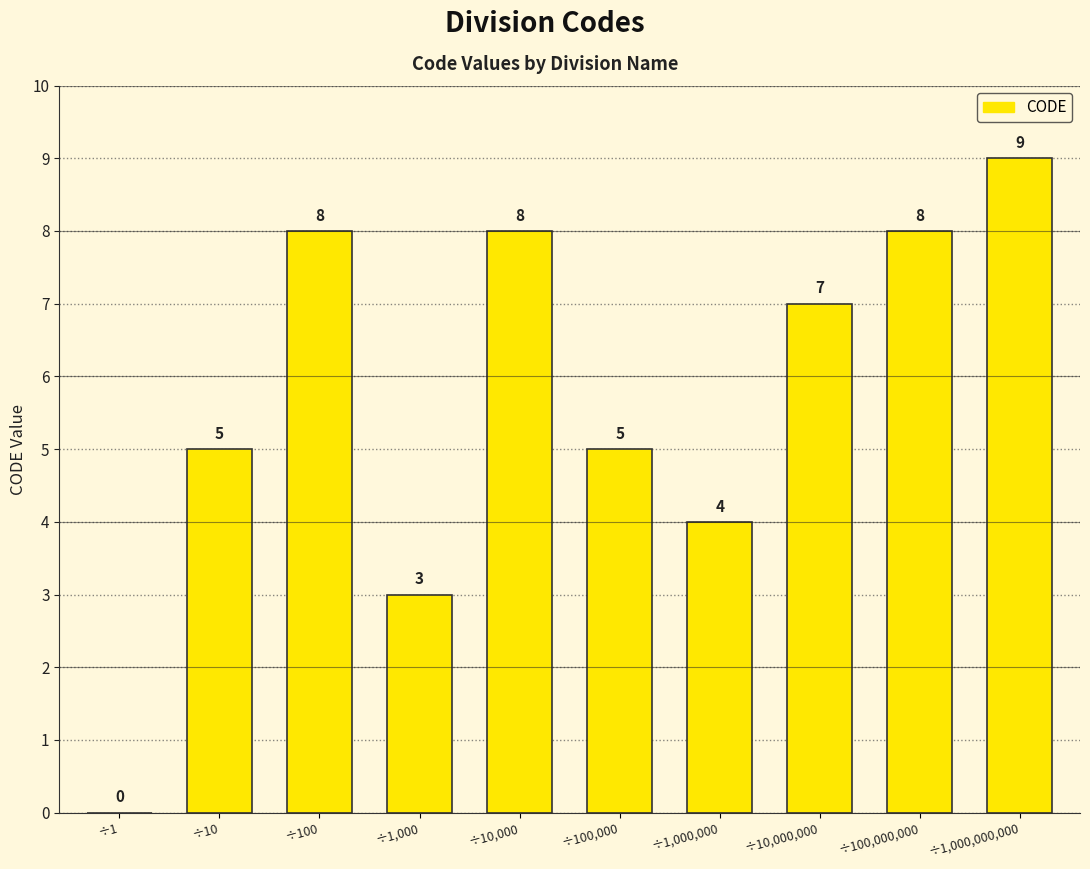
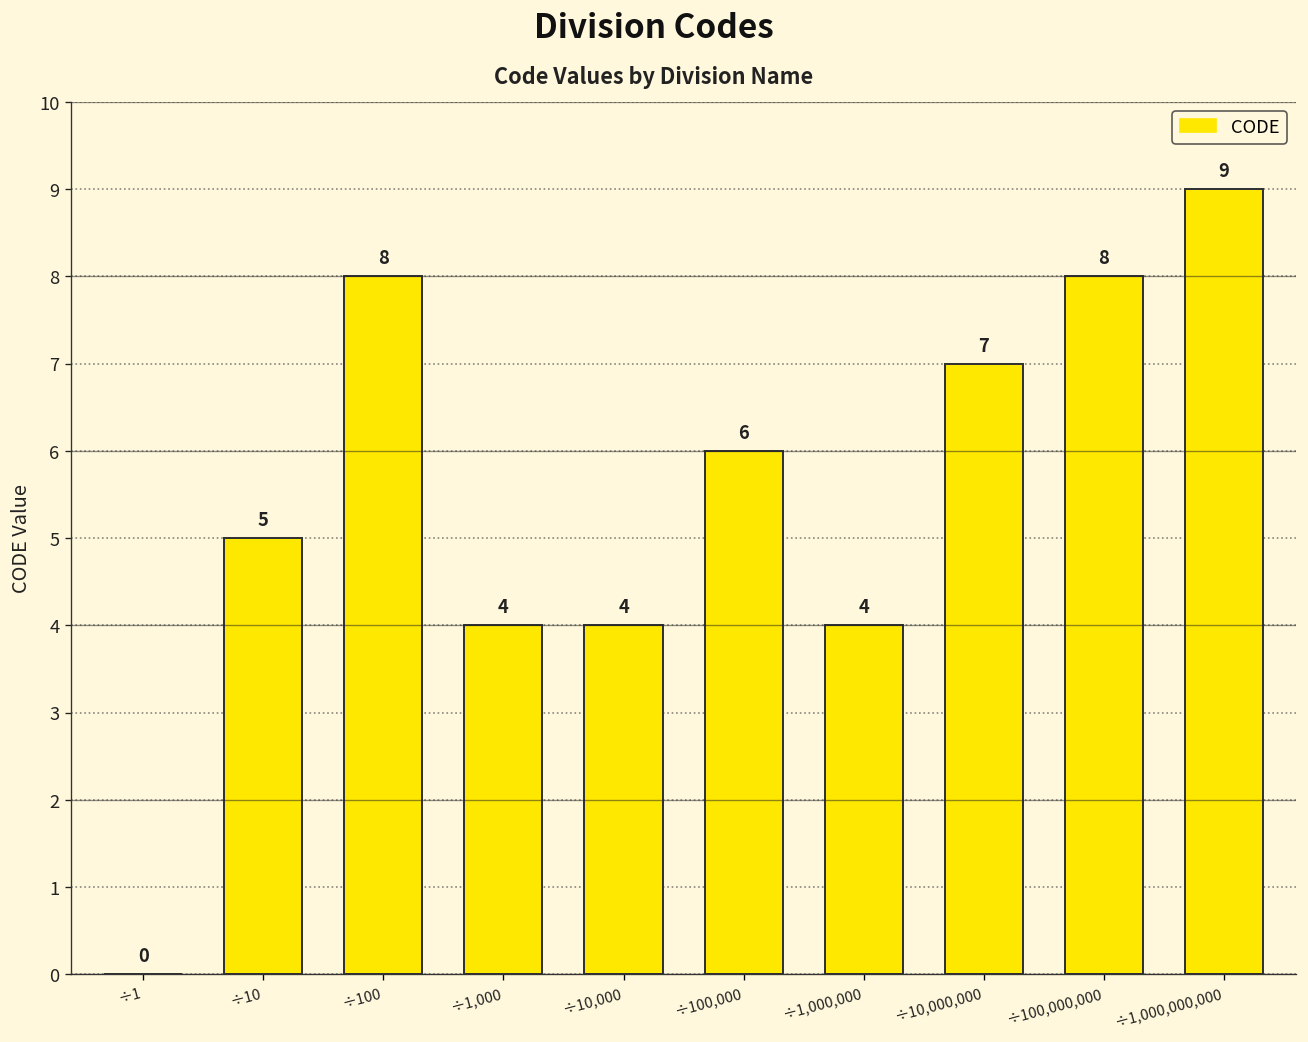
  {
    "÷1": 0,
    "÷10": 5,
    "÷100": 8,
-   "÷1,000": 3,
-   "÷10,000": 8,
-   "÷100,000": 5,
+   "÷1,000": 4,
+   "÷10,000": 4,
+   "÷100,000": 6,
    "÷1,000,000": 4,
    "÷10,000,000": 7,
    "÷100,000,000": 8,
    "÷1,000,000,000": 9
  }
